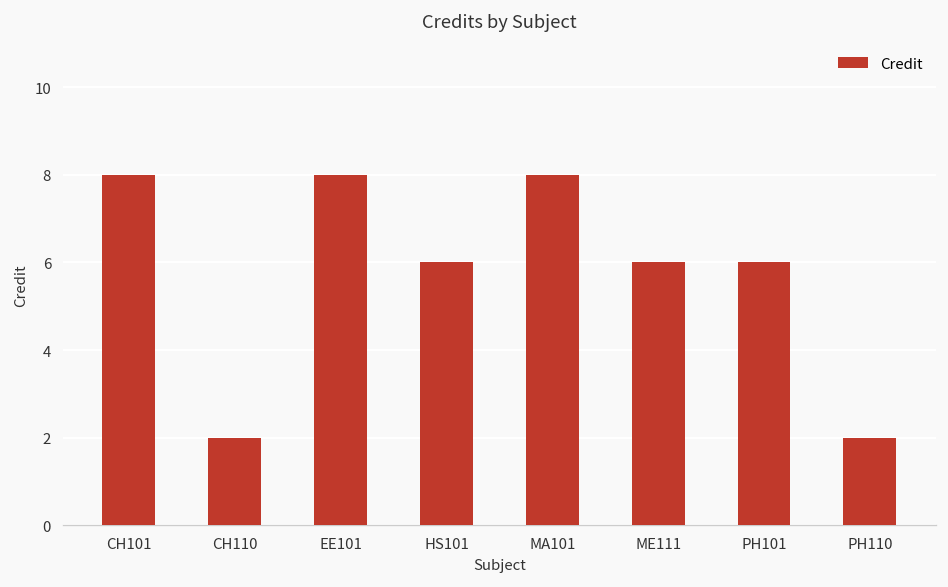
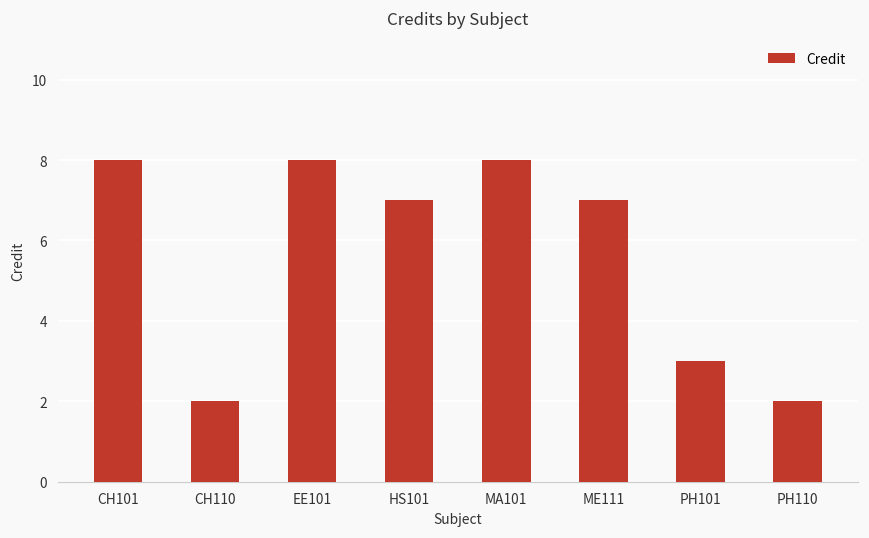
  {
    "CH101": 8,
    "CH110": 2,
    "EE101": 8,
-   "HS101": 6,
+   "HS101": 7,
    "MA101": 8,
-   "ME111": 6,
-   "PH101": 6,
+   "ME111": 7,
+   "PH101": 3,
    "PH110": 2
  }
